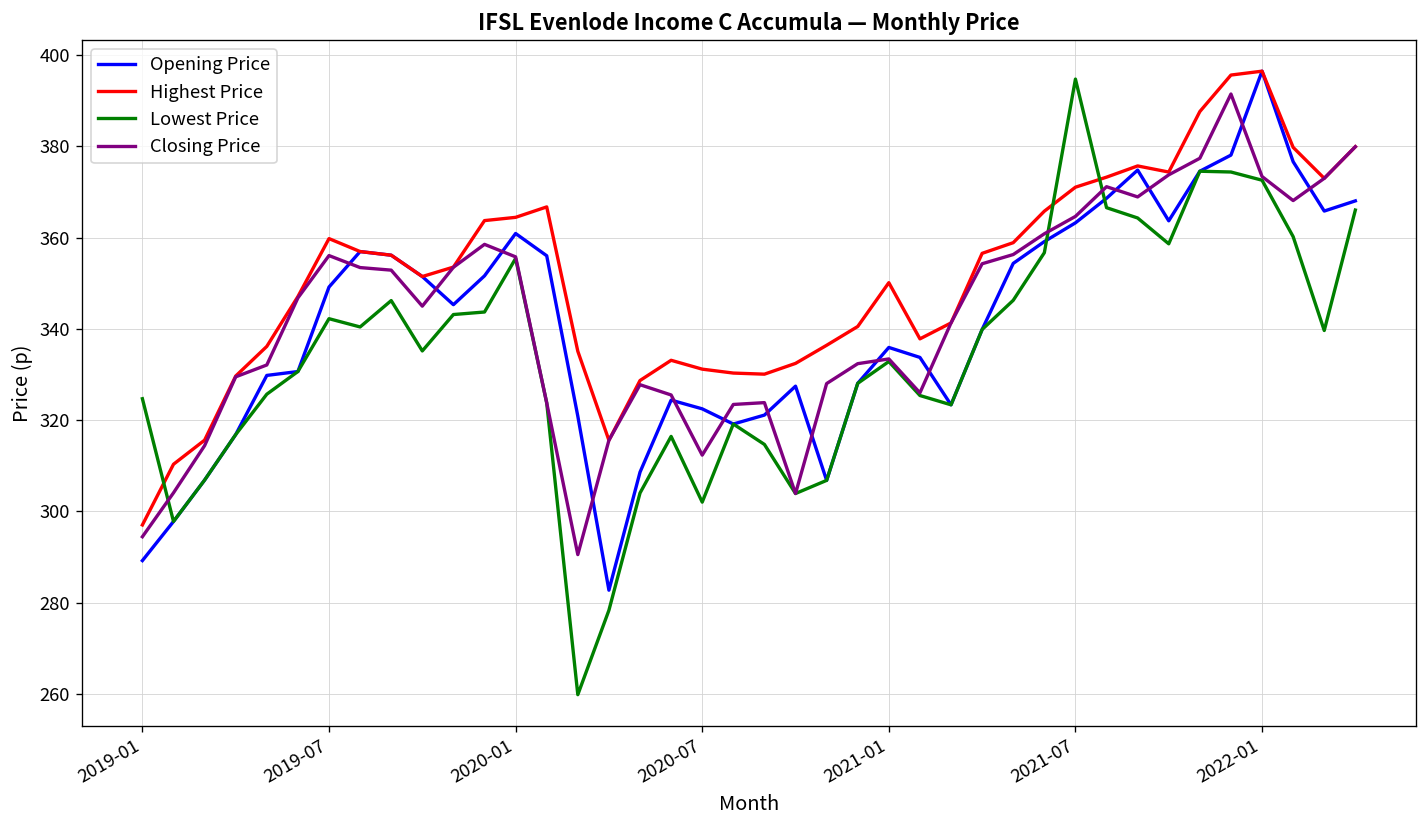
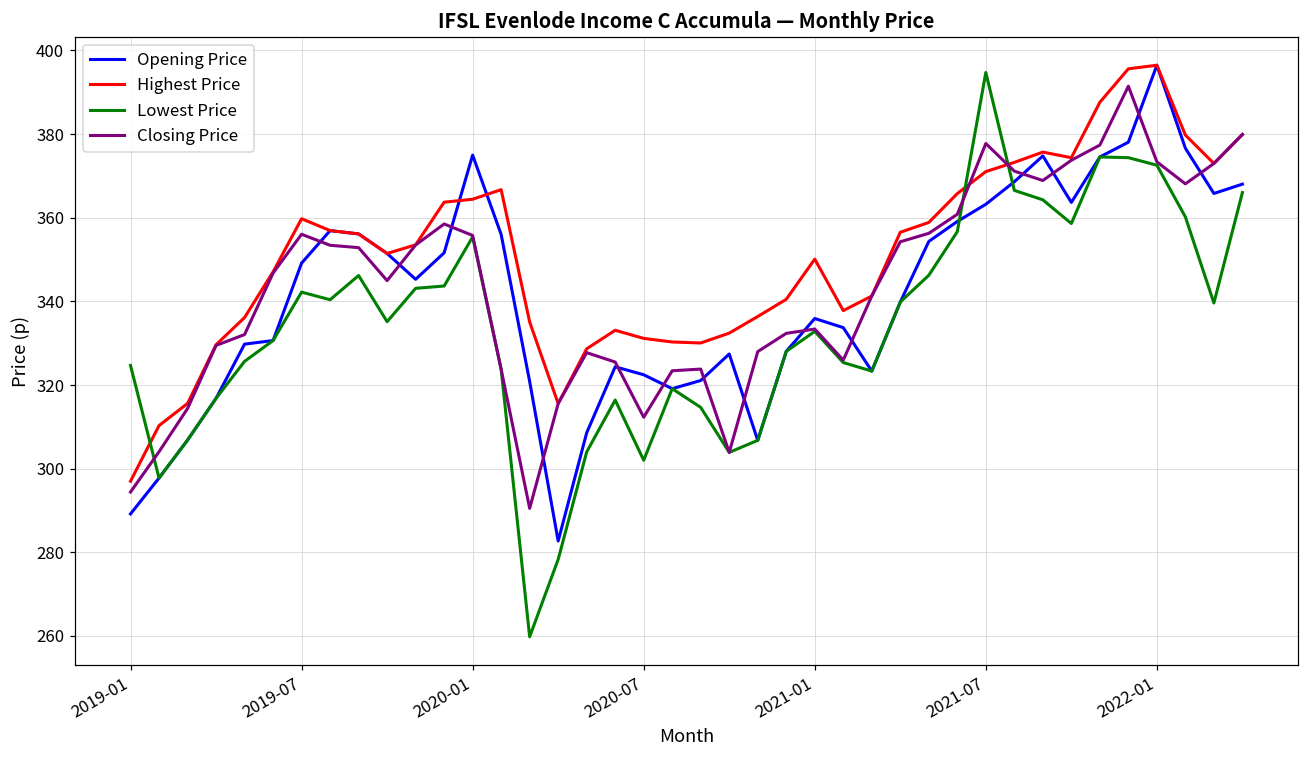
  {
    "Opening Price": {
      "2019-01": 289,
      "2019-07": 349,
-     "2020-01": 361,
+     "2020-01": 375,
      "2020-07": 322,
      "2021-01": 336,
      "2021-07": 363
    },
    "Highest Price": {
      "2019-01": 297,
      "2019-07": 360,
      "2020-01": 364,
      "2020-07": 331,
      "2021-01": 350,
      "2021-07": 371
    },
    "Lowest Price": {
      "2019-01": 325,
      "2019-07": 342,
      "2020-07": 302,
      "2021-07": 395,
      "2022-01": 373
    },
    "Closing Price": {
      "2019-01": 294,
      "2019-07": 356,
      "2020-07": 312,
-     "2021-07": 365,
+     "2021-07": 378,
      "2022-01": 373
    }
  }
